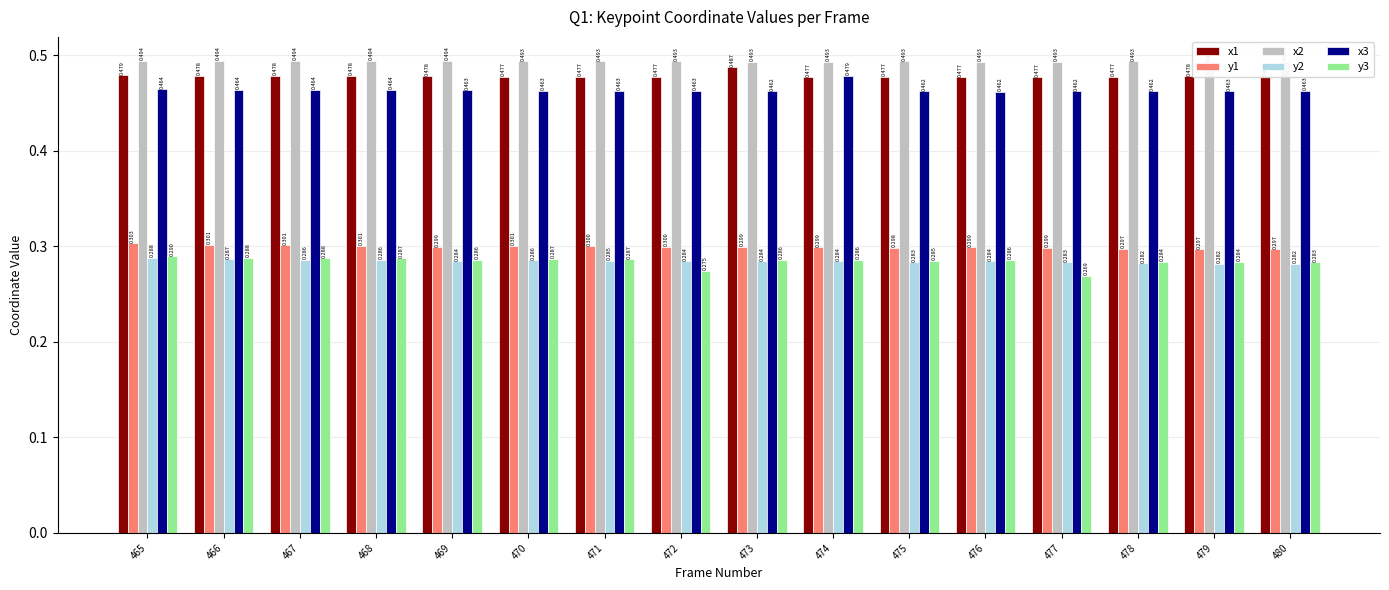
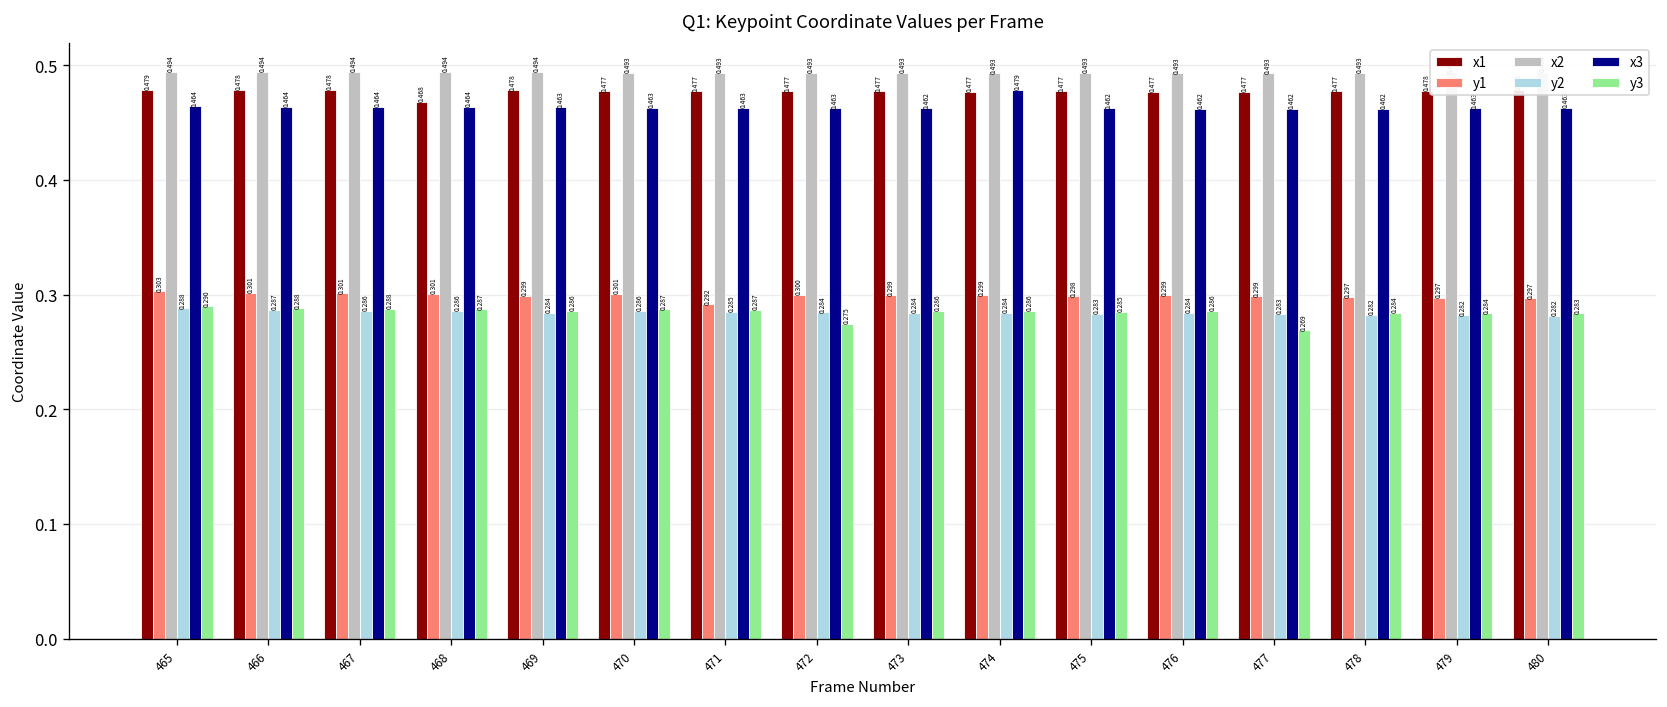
  {
    "x1": {
      "465": 0.479,
      "466": 0.478,
      "467": 0.478,
-     "468": 0.478,
+     "468": 0.468,
      "469": 0.478,
      "470": 0.477,
      "471": 0.477,
      "472": 0.477,
-     "473": 0.487,
+     "473": 0.477,
      "474": 0.477,
      "475": 0.477,
      "476": 0.477,
      "477": 0.477,
      "478": 0.477,
      "479": 0.478
    },
    "y1": {
      "465": 0.303,
      "466": 0.301,
      "467": 0.301,
      "468": 0.301,
      "469": 0.299,
      "470": 0.301,
-     "471": 0.300,
+     "471": 0.292,
      "472": 0.300,
      "473": 0.299,
      "474": 0.299,
      "475": 0.298,
      "476": 0.299,
      "477": 0.299,
      "478": 0.297,
      "479": 0.297,
      "480": 0.297
    },
    "x3": {
      "465": 0.464,
      "466": 0.464,
      "467": 0.464,
      "468": 0.464,
      "469": 0.463,
      "470": 0.463,
      "471": 0.463,
      "472": 0.463,
      "473": 0.462,
      "474": 0.479,
      "475": 0.462,
      "476": 0.462,
      "477": 0.462,
      "478": 0.462
    },
    "y3": {
      "465": 0.290,
      "466": 0.288,
      "467": 0.288,
      "468": 0.287,
      "469": 0.286,
      "470": 0.287,
      "471": 0.287,
      "472": 0.275,
      "473": 0.286,
      "474": 0.286,
      "475": 0.285,
      "476": 0.286,
      "477": 0.269,
      "478": 0.284,
      "479": 0.284,
      "480": 0.283
    }
  }
